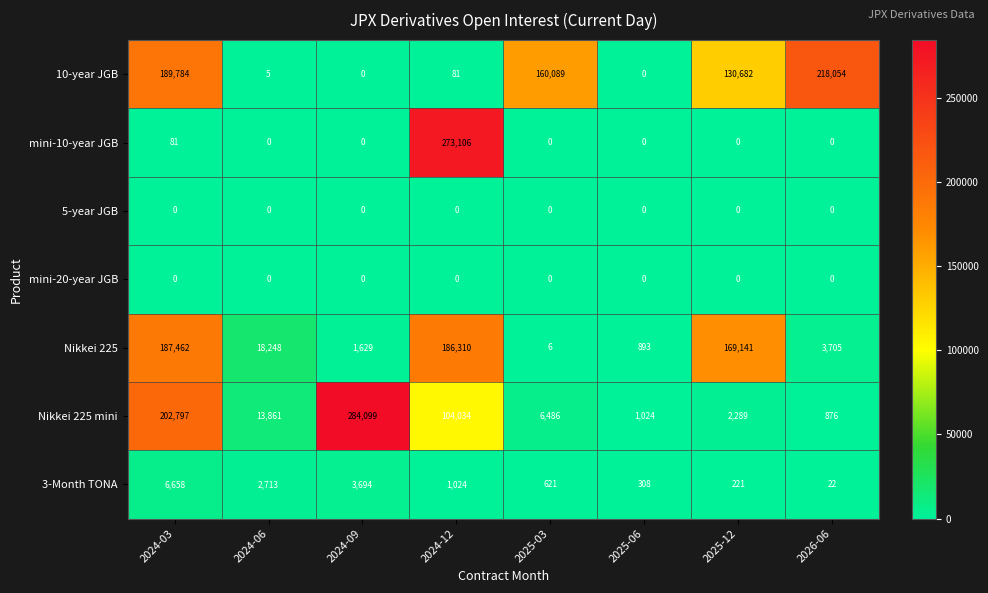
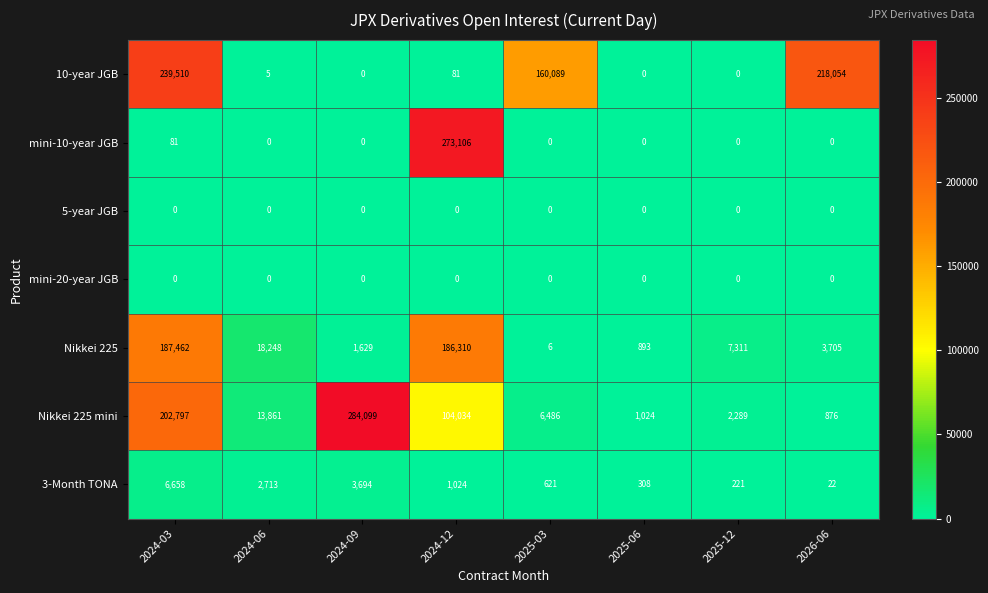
  {
    "10-year JGB": {
-     "2024-03": "189,784",
+     "2024-03": "239,510",
      "2024-06": "5",
      "2024-09": "0",
      "2024-12": "81",
      "2025-03": "160,089",
      "2025-06": "0",
-     "2025-12": "130,682",
+     "2025-12": "0",
      "2026-06": "218,054"
    },
    "mini-10-year JGB": {
      "2024-03": "81",
      "2024-06": "0",
      "2024-09": "0",
      "2024-12": "273,106",
      "2025-03": "0",
      "2025-06": "0",
      "2025-12": "0",
      "2026-06": "0"
    },
    "5-year JGB": {
      "2024-03": "0",
      "2024-06": "0",
      "2024-09": "0",
      "2024-12": "0",
      "2025-03": "0",
      "2025-06": "0",
      "2025-12": "0",
      "2026-06": "0"
    },
    "mini-20-year JGB": {
      "2024-03": "0",
      "2024-06": "0",
      "2024-09": "0",
      "2024-12": "0",
      "2025-03": "0",
      "2025-06": "0",
      "2025-12": "0",
      "2026-06": "0"
    },
    "Nikkei 225": {
      "2024-03": "187,462",
      "2024-06": "18,248",
      "2024-09": "1,629",
      "2024-12": "186,310",
      "2025-03": "6",
      "2025-06": "893",
-     "2025-12": "169,141",
+     "2025-12": "7,311",
      "2026-06": "3,705"
    },
    "Nikkei 225 mini": {
      "2024-03": "202,797",
      "2024-06": "13,861",
      "2024-09": "284,099",
      "2024-12": "104,034",
      "2025-03": "6,486",
      "2025-06": "1,024",
      "2025-12": "2,289",
      "2026-06": "876"
    },
    "3-Month TONA": {
      "2024-03": "6,658",
      "2024-06": "2,713",
      "2024-09": "3,694",
      "2024-12": "1,024",
      "2025-03": "621",
      "2025-06": "308",
      "2025-12": "221",
      "2026-06": "22"
    }
  }
